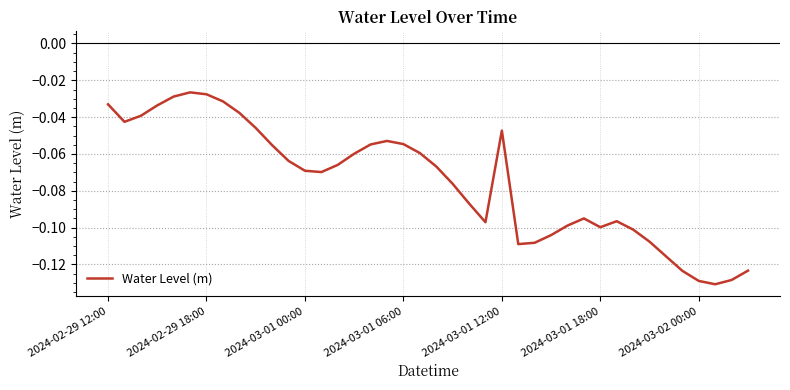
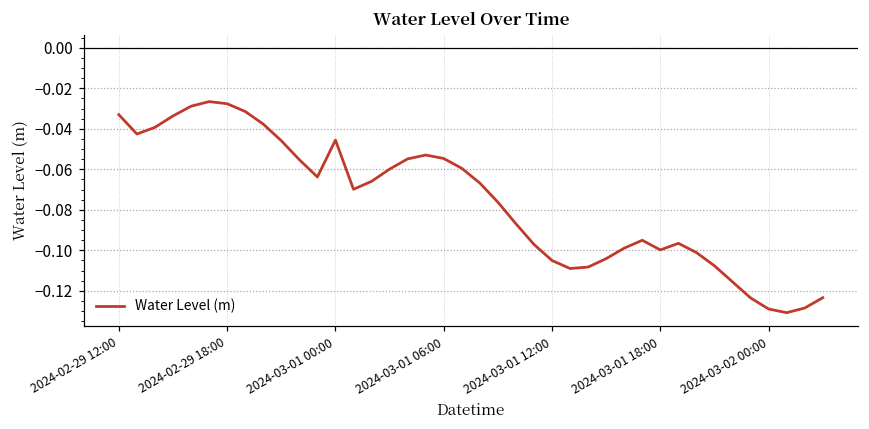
  {
    "2024-02-29 12:00": -0.033,
    "2024-02-29 18:00": -0.028,
-   "2024-03-01 00:00": -0.069,
+   "2024-03-01 00:00": -0.046,
    "2024-03-01 06:00": -0.055,
-   "2024-03-01 12:00": -0.047,
+   "2024-03-01 12:00": -0.105,
    "2024-03-01 18:00": -0.100,
    "2024-03-02 00:00": -0.129
  }
